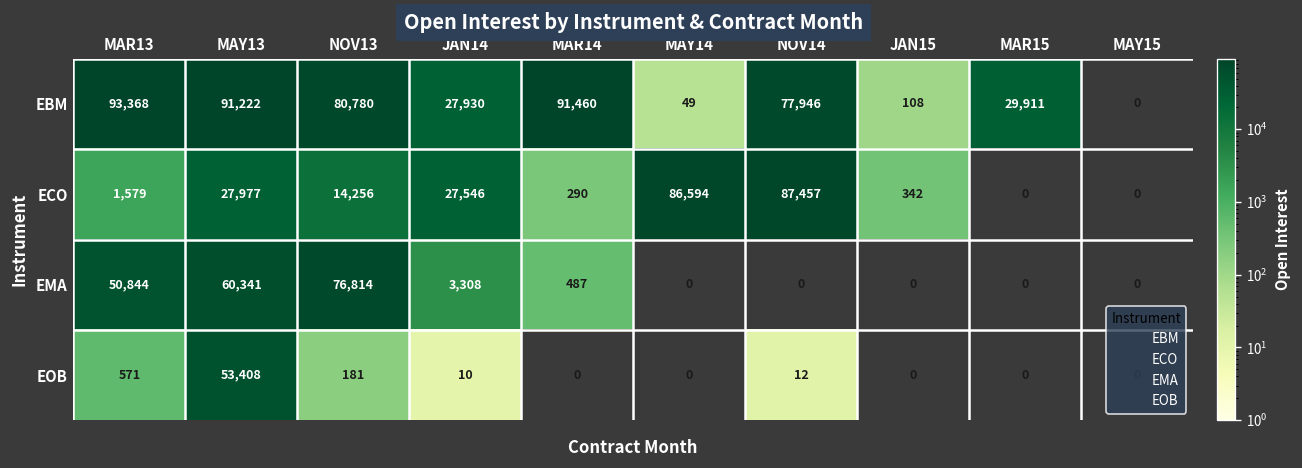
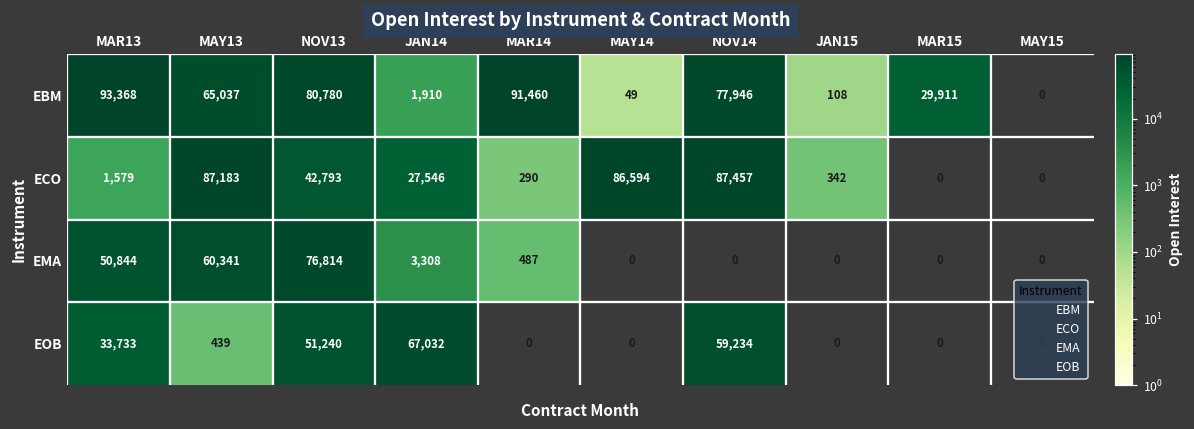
  {
    "EBM": {
      "MAR13": "93,368",
-     "MAY13": "91,222",
+     "MAY13": "65,037",
      "NOV13": "80,780",
-     "JAN14": "27,930",
+     "JAN14": "1,910",
      "MAR14": "91,460",
      "MAY14": "49",
      "NOV14": "77,946",
      "JAN15": "108",
      "MAR15": "29,911"
    },
    "ECO": {
      "MAR13": "1,579",
-     "MAY13": "27,977",
-     "NOV13": "14,256",
+     "MAY13": "87,183",
+     "NOV13": "42,793",
      "JAN14": "27,546",
      "MAR14": "290",
      "MAY14": "86,594",
      "NOV14": "87,457",
      "JAN15": "342"
    },
    "EMA": {
      "MAR13": "50,844",
      "MAY13": "60,341",
      "NOV13": "76,814",
      "JAN14": "3,308",
      "MAR14": "487"
    },
    "EOB": {
-     "MAR13": "571",
-     "MAY13": "53,408",
-     "NOV13": "181",
-     "JAN14": "10",
-     "NOV14": "12"
+     "MAR13": "33,733",
+     "MAY13": "439",
+     "NOV13": "51,240",
+     "JAN14": "67,032",
+     "NOV14": "59,234"
    }
  }
